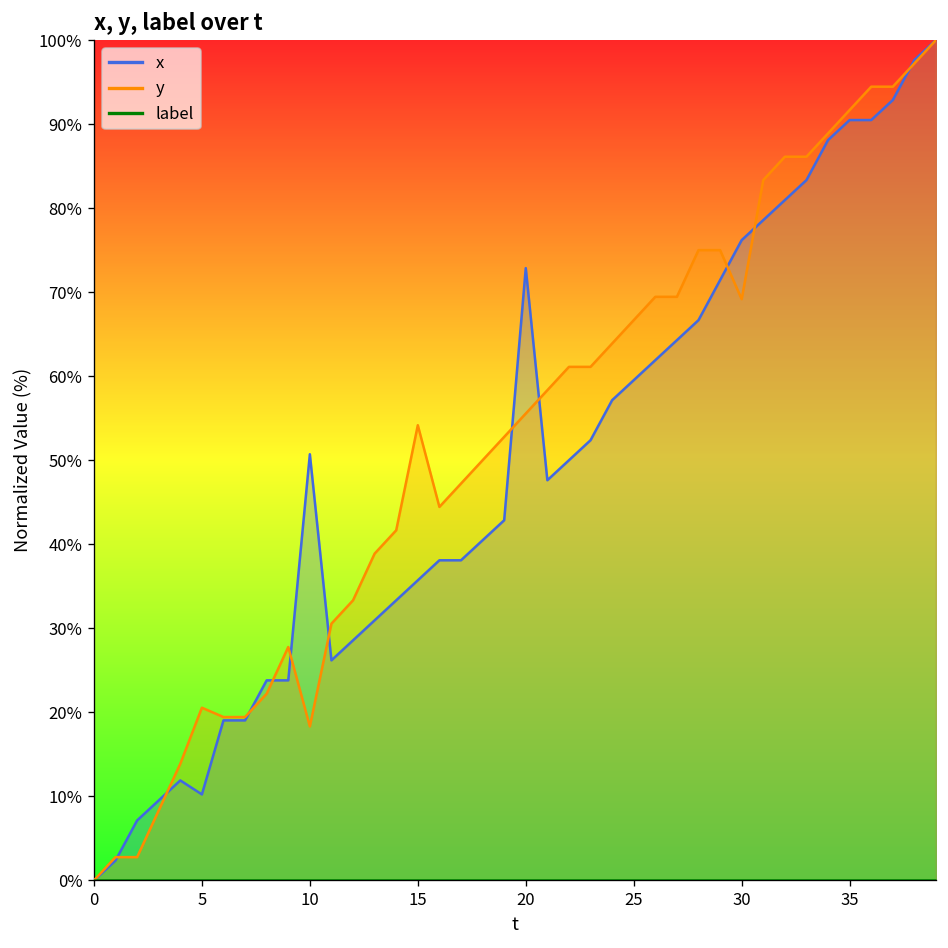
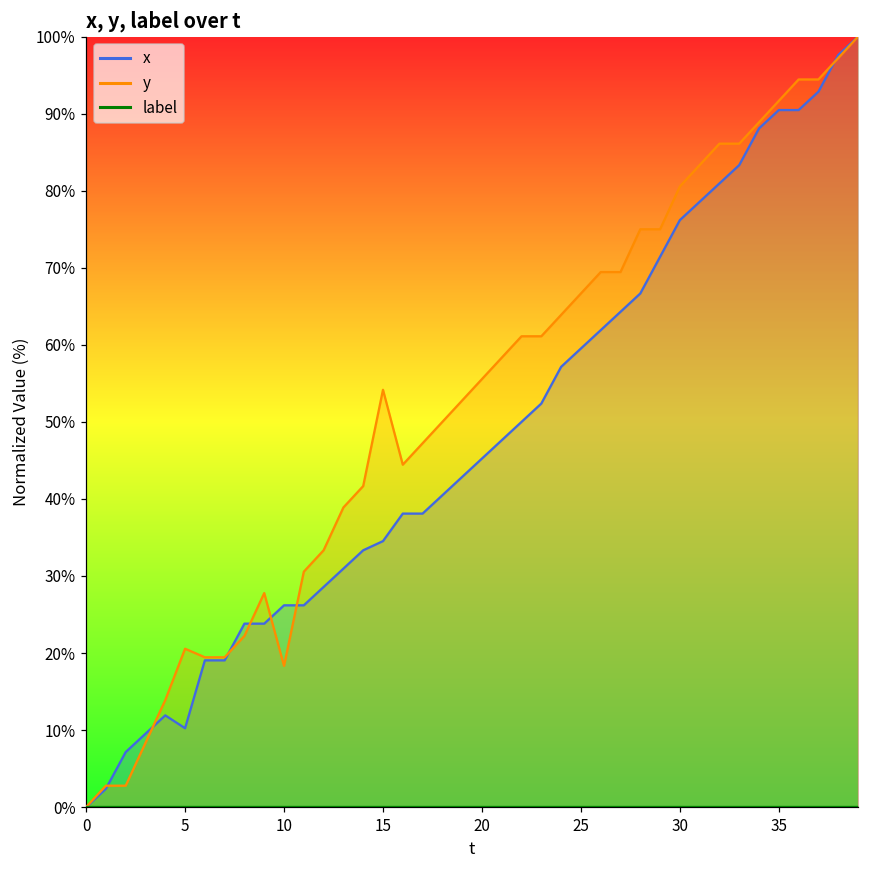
  {
    "x": {
      "5": "10%",
-     "10": "51%",
-     "15": "36%",
-     "20": "73%",
+     "10": "26%",
+     "15": "35%",
+     "20": "45%",
      "25": "60%",
      "30": "76%",
      "35": "90%"
    },
    "y": {
      "5": "21%",
      "10": "18%",
      "15": "54%",
      "20": "56%",
      "25": "67%",
-     "30": "69%",
+     "30": "81%",
      "35": "92%"
    },
    "label": {
      "5": "0%",
      "10": "0%",
      "15": "0%",
      "20": "0%",
      "25": "0%",
      "30": "0%",
      "35": "0%"
    }
  }
